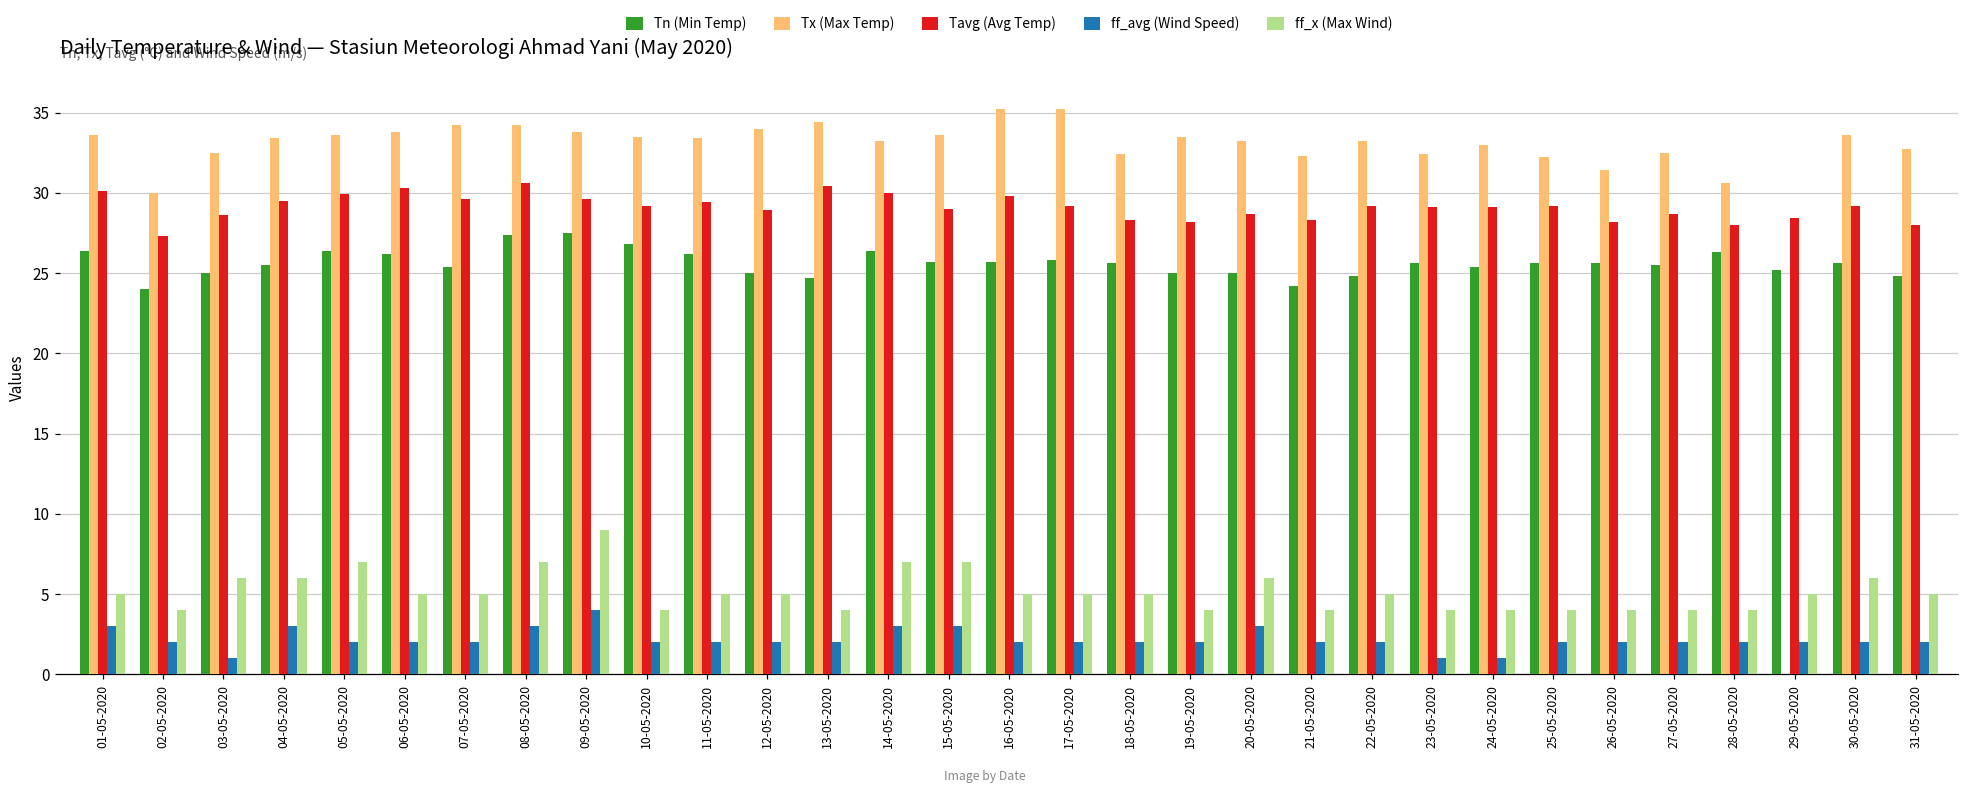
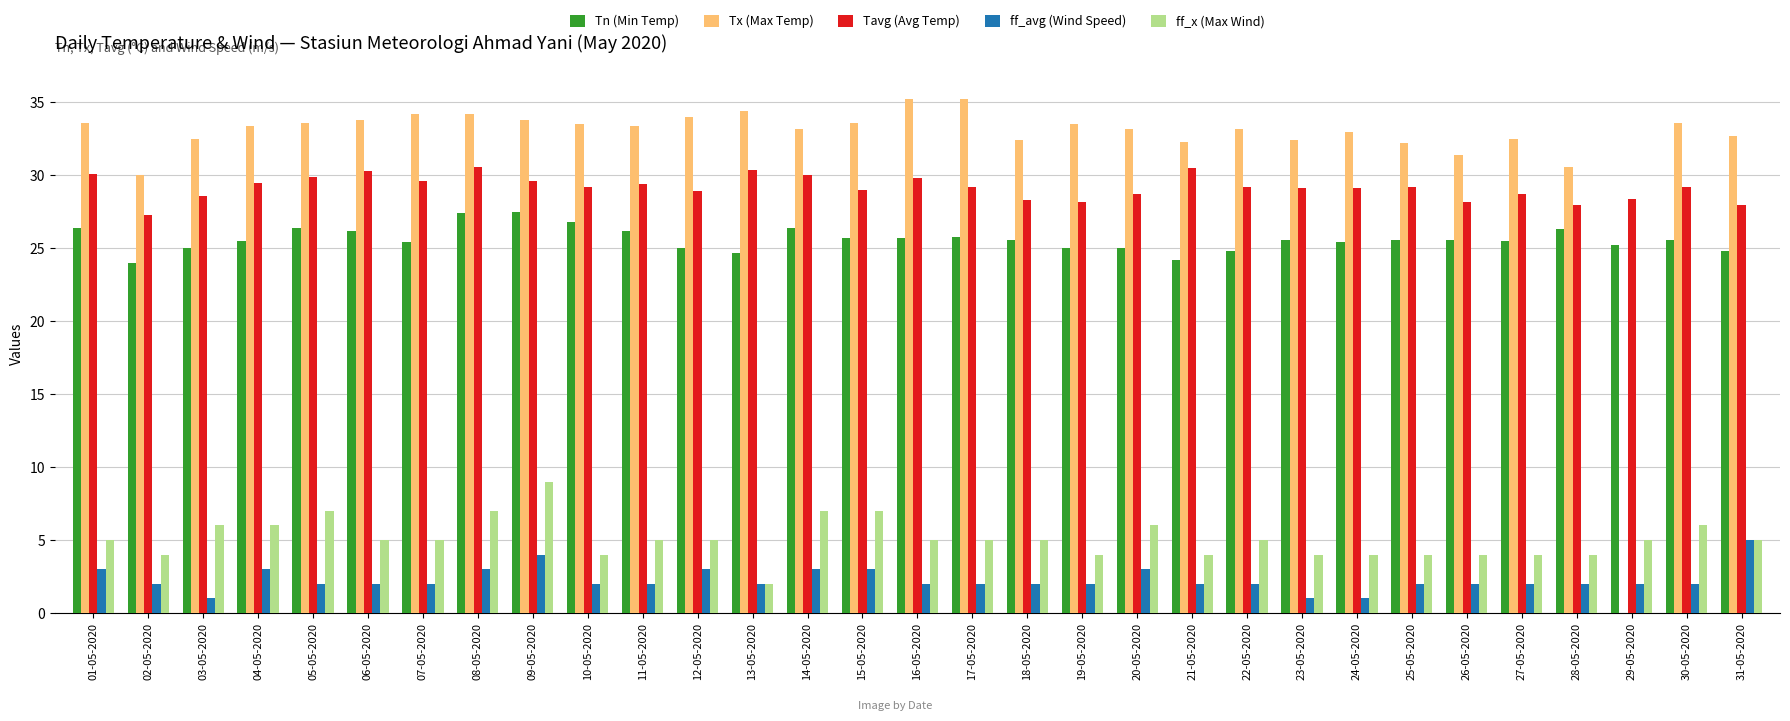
  {
    "Tn (Min Temp)": {
      "01-05-2020": 26.4,
      "02-05-2020": 24.0,
      "03-05-2020": 25.0,
      "04-05-2020": 25.5,
      "05-05-2020": 26.4,
      "06-05-2020": 26.2,
      "07-05-2020": 25.4,
      "08-05-2020": 27.4,
      "09-05-2020": 27.5,
      "10-05-2020": 26.8,
      "11-05-2020": 26.2,
      "12-05-2020": 25.0,
      "13-05-2020": 24.7,
      "14-05-2020": 26.4,
      "15-05-2020": 25.7,
      "16-05-2020": 25.7,
      "17-05-2020": 25.8,
      "18-05-2020": 25.6,
      "19-05-2020": 25.0,
      "20-05-2020": 25.0,
      "21-05-2020": 24.2,
      "22-05-2020": 24.8,
      "23-05-2020": 25.6,
      "24-05-2020": 25.4,
      "25-05-2020": 25.6,
      "26-05-2020": 25.6,
      "27-05-2020": 25.5,
      "28-05-2020": 26.3,
      "29-05-2020": 25.2,
      "30-05-2020": 25.6,
      "31-05-2020": 24.8
    },
    "Tx (Max Temp)": {
      "01-05-2020": 33.6,
      "02-05-2020": 30.0,
      "03-05-2020": 32.5,
      "04-05-2020": 33.4,
      "05-05-2020": 33.6,
      "06-05-2020": 33.8,
      "07-05-2020": 34.2,
      "08-05-2020": 34.2,
      "09-05-2020": 33.8,
      "10-05-2020": 33.5,
      "11-05-2020": 33.4,
      "12-05-2020": 34.0,
      "13-05-2020": 34.4,
      "14-05-2020": 33.2,
      "15-05-2020": 33.6,
      "16-05-2020": 35.2,
      "17-05-2020": 35.2,
      "18-05-2020": 32.4,
      "19-05-2020": 33.5,
      "20-05-2020": 33.2,
      "21-05-2020": 32.3,
      "22-05-2020": 33.2,
      "23-05-2020": 32.4,
      "24-05-2020": 33.0,
      "25-05-2020": 32.2,
      "26-05-2020": 31.4,
      "27-05-2020": 32.5,
      "28-05-2020": 30.6,
      "29-05-2020": 0.0,
      "30-05-2020": 33.6,
      "31-05-2020": 32.7
    },
    "Tavg (Avg Temp)": {
      "01-05-2020": 30.1,
      "02-05-2020": 27.3,
      "03-05-2020": 28.6,
      "04-05-2020": 29.5,
      "05-05-2020": 29.9,
      "06-05-2020": 30.3,
      "07-05-2020": 29.6,
      "08-05-2020": 30.6,
      "09-05-2020": 29.6,
      "10-05-2020": 29.2,
      "11-05-2020": 29.4,
      "12-05-2020": 28.9,
      "13-05-2020": 30.4,
      "14-05-2020": 30.0,
      "15-05-2020": 29.0,
      "16-05-2020": 29.8,
      "17-05-2020": 29.2,
      "18-05-2020": 28.3,
      "19-05-2020": 28.2,
      "20-05-2020": 28.7,
-     "21-05-2020": 28.3,
+     "21-05-2020": 30.5,
      "22-05-2020": 29.2,
      "23-05-2020": 29.1,
      "24-05-2020": 29.1,
      "25-05-2020": 29.2,
      "26-05-2020": 28.2,
      "27-05-2020": 28.7,
      "28-05-2020": 28.0,
      "29-05-2020": 28.4,
      "30-05-2020": 29.2,
      "31-05-2020": 28.0
    },
    "ff_avg (Wind Speed)": {
      "01-05-2020": 3,
      "02-05-2020": 2,
      "03-05-2020": 1,
      "04-05-2020": 3,
      "05-05-2020": 2,
      "06-05-2020": 2,
      "07-05-2020": 2,
      "08-05-2020": 3,
      "09-05-2020": 4,
      "10-05-2020": 2,
      "11-05-2020": 2,
-     "12-05-2020": 2,
+     "12-05-2020": 3,
      "13-05-2020": 2,
      "14-05-2020": 3,
      "15-05-2020": 3,
      "16-05-2020": 2,
      "17-05-2020": 2,
      "18-05-2020": 2,
      "19-05-2020": 2,
      "20-05-2020": 3,
      "21-05-2020": 2,
      "22-05-2020": 2,
      "23-05-2020": 1,
      "24-05-2020": 1,
      "25-05-2020": 2,
      "26-05-2020": 2,
      "27-05-2020": 2,
      "28-05-2020": 2,
      "29-05-2020": 2,
      "30-05-2020": 2,
-     "31-05-2020": 2
+     "31-05-2020": 5
    },
    "ff_x (Max Wind)": {
      "01-05-2020": 5,
      "02-05-2020": 4,
      "03-05-2020": 6,
      "04-05-2020": 6,
      "05-05-2020": 7,
      "06-05-2020": 5,
      "07-05-2020": 5,
      "08-05-2020": 7,
      "09-05-2020": 9,
      "10-05-2020": 4,
      "11-05-2020": 5,
      "12-05-2020": 5,
-     "13-05-2020": 4,
+     "13-05-2020": 2,
      "14-05-2020": 7,
      "15-05-2020": 7,
      "16-05-2020": 5,
      "17-05-2020": 5,
      "18-05-2020": 5,
      "19-05-2020": 4,
      "20-05-2020": 6,
      "21-05-2020": 4,
      "22-05-2020": 5,
      "23-05-2020": 4,
      "24-05-2020": 4,
      "25-05-2020": 4,
      "26-05-2020": 4,
      "27-05-2020": 4,
      "28-05-2020": 4,
      "29-05-2020": 5,
      "30-05-2020": 6,
      "31-05-2020": 5
    }
  }
